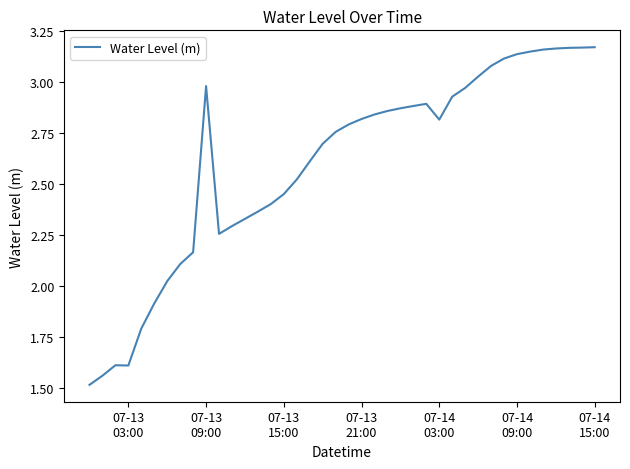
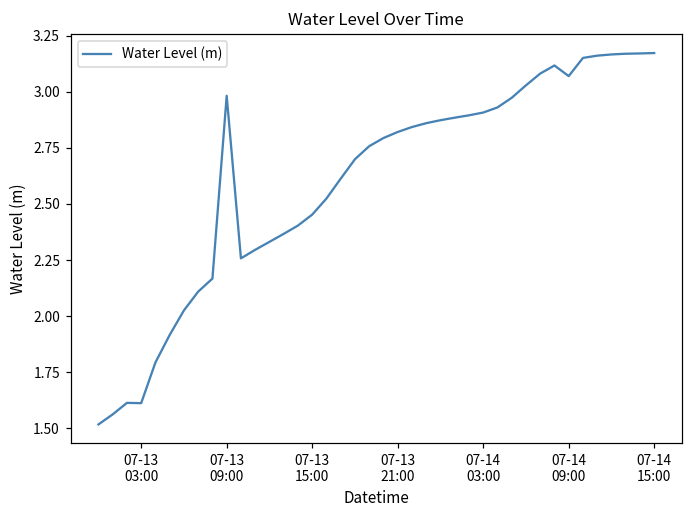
  {
    "07-13 03:00": 1.61,
    "07-13 09:00": 2.98,
    "07-13 15:00": 2.45,
    "07-13 21:00": 2.82,
-   "07-14 03:00": 2.82,
-   "07-14 09:00": 3.14,
+   "07-14 03:00": 2.91,
+   "07-14 09:00": 3.07,
    "07-14 15:00": 3.17
  }
